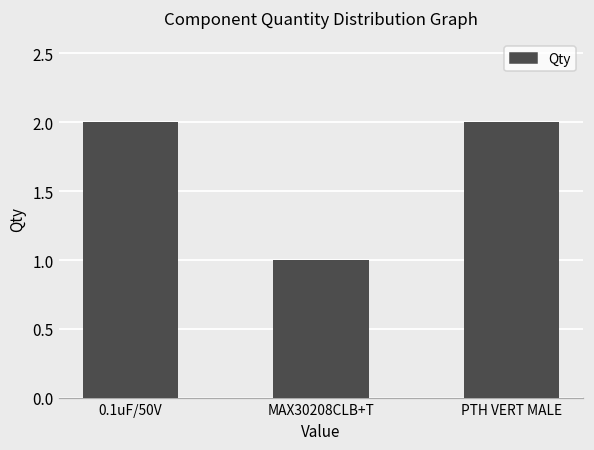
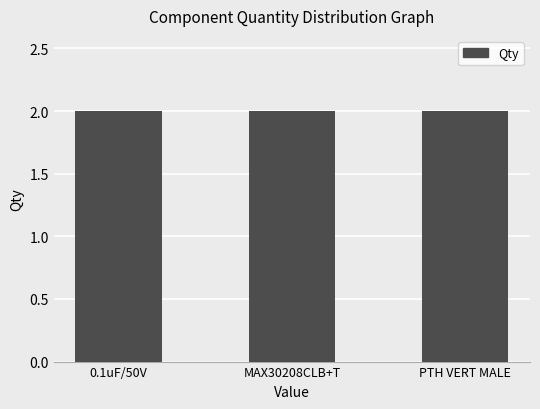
  {
    "0.1uF/50V": 2,
-   "MAX30208CLB+T": 1,
+   "MAX30208CLB+T": 2,
    "PTH VERT MALE": 2
  }
